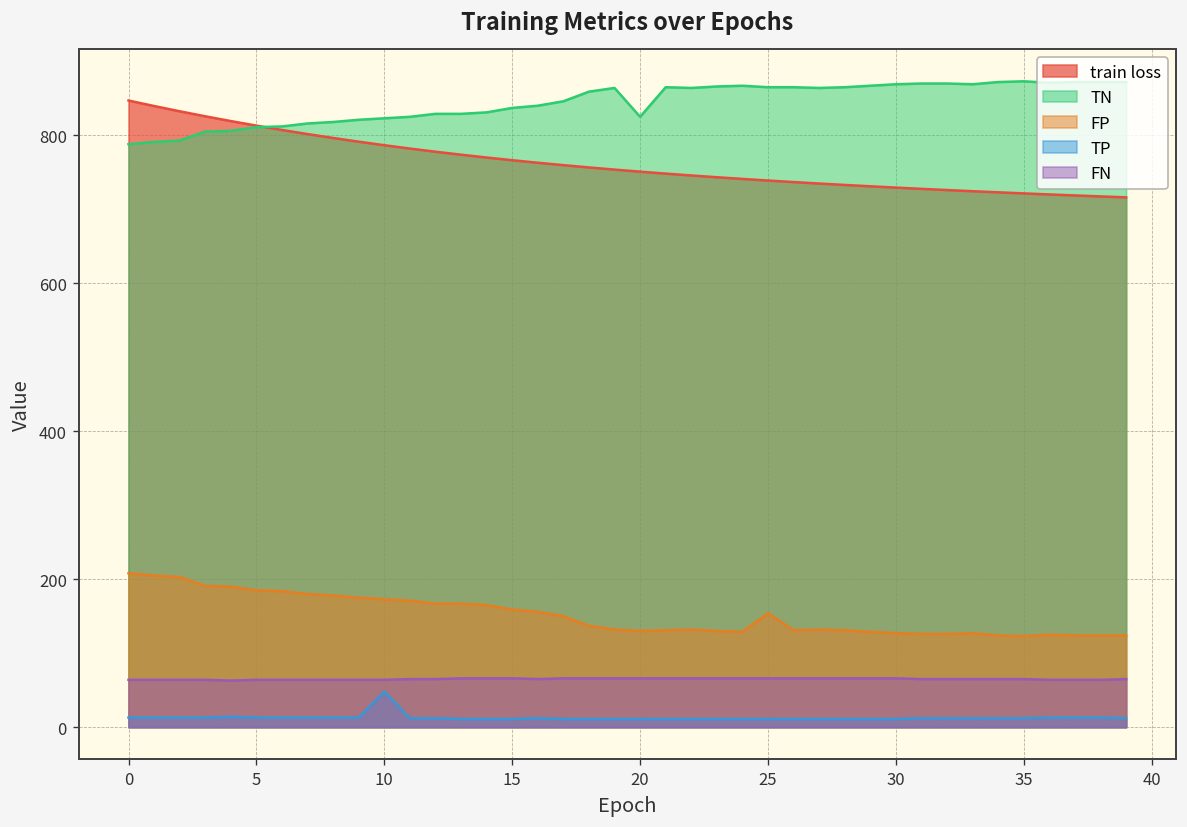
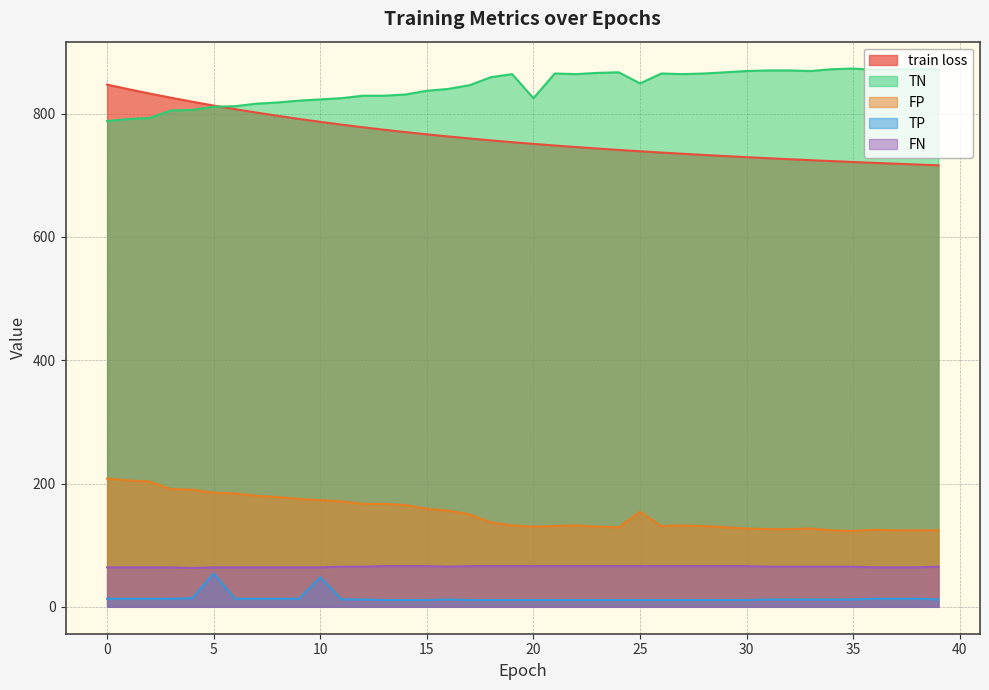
  {
    "TN": {
      "0": 790,
      "10": 820,
      "15": 840,
      "20": 830,
-     "25": 870,
+     "25": 850,
      "30": 870,
      "35": 870
    },
    "TP": {
      "0": 10,
-     "5": 10,
+     "5": 50,
      "10": 50,
      "15": 10,
      "20": 10,
      "25": 10,
      "30": 10,
      "35": 10
    },
    "FN": {
      "0": 60,
      "5": 60,
      "10": 60,
      "15": 70,
      "20": 70,
      "25": 70,
      "30": 70,
      "35": 70
    }
  }
